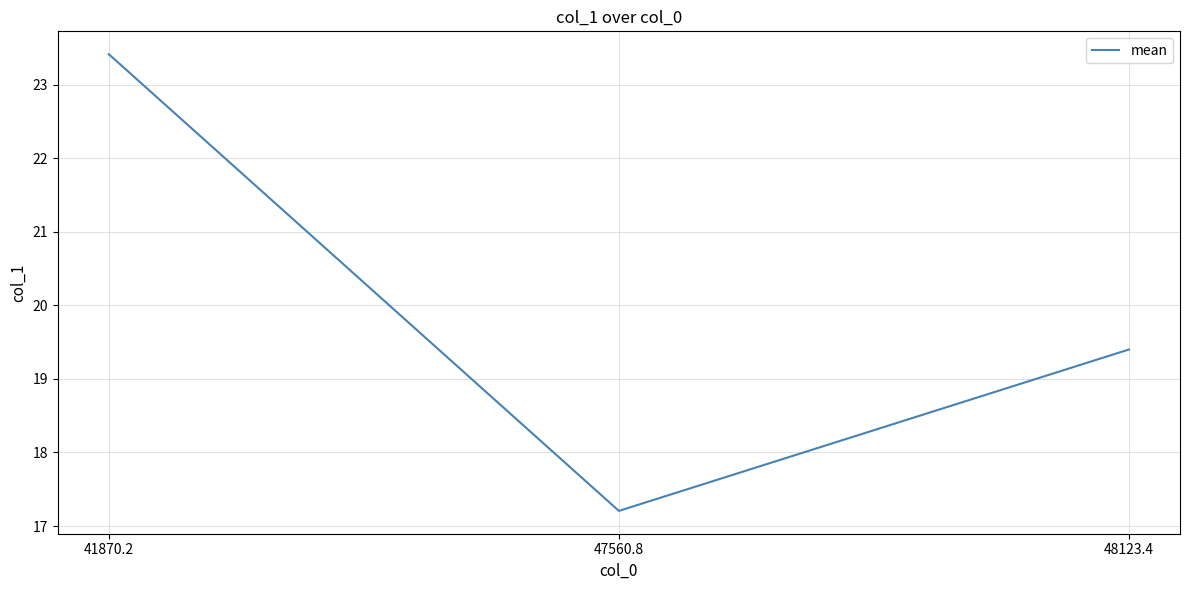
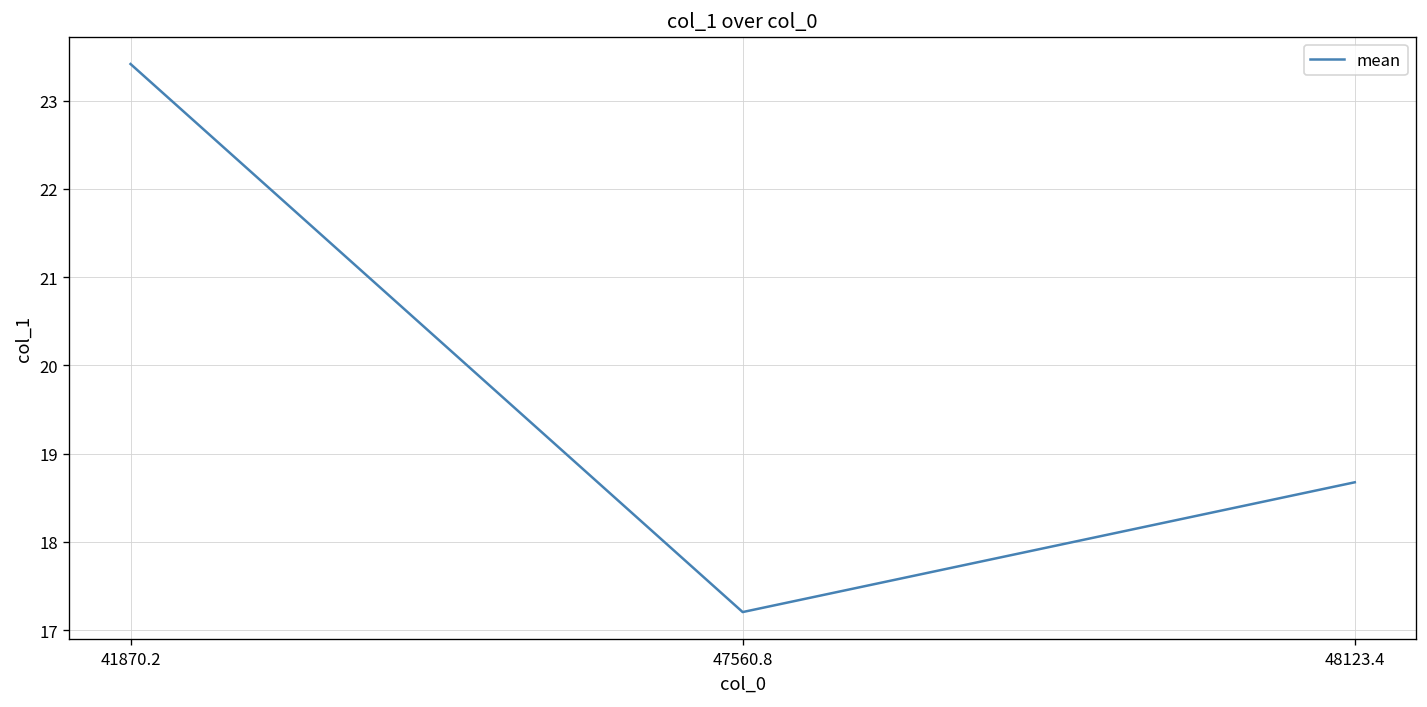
  {
    "41870.2": 23.4,
    "47560.8": 17.2,
-   "48123.4": 19.4
+   "48123.4": 18.7
  }
